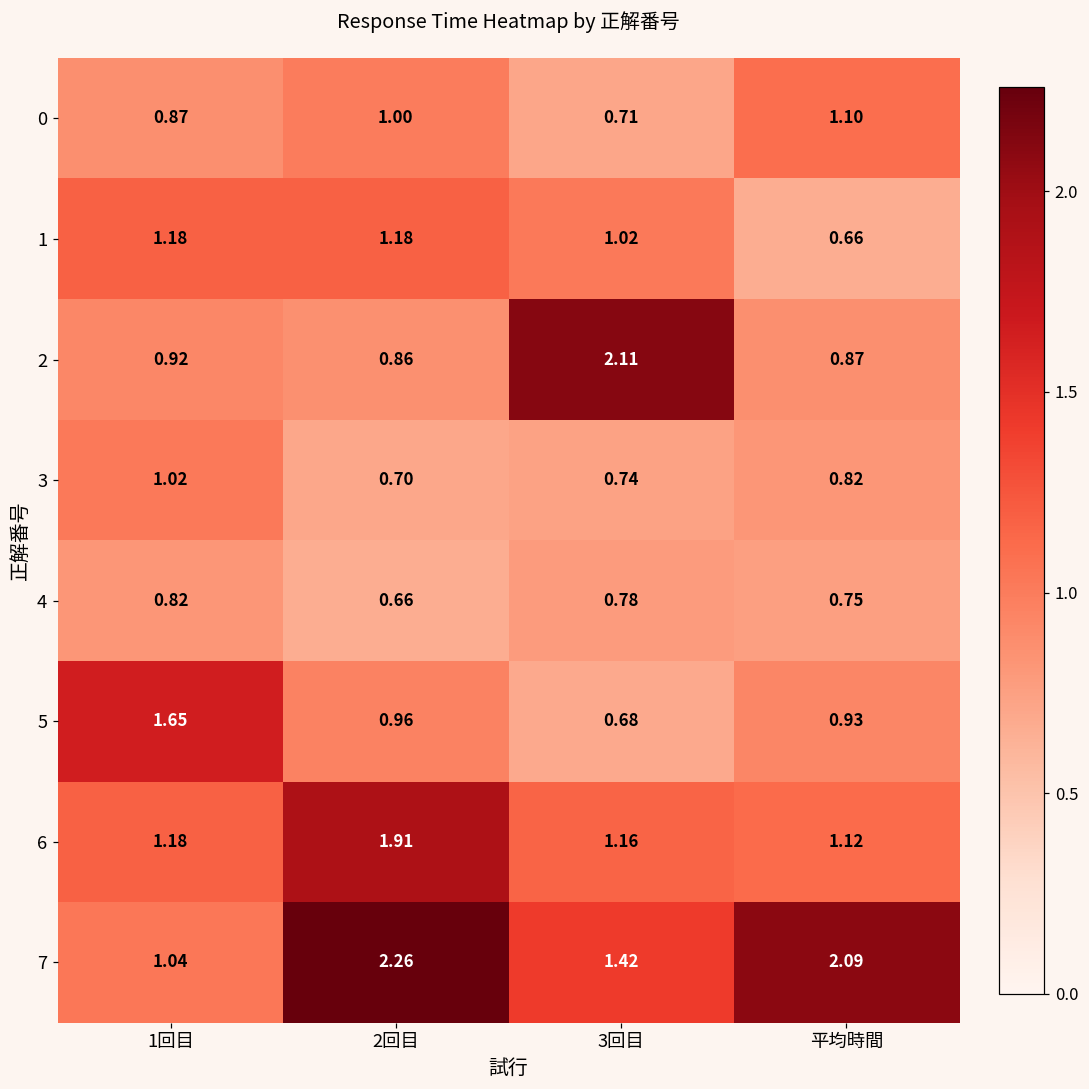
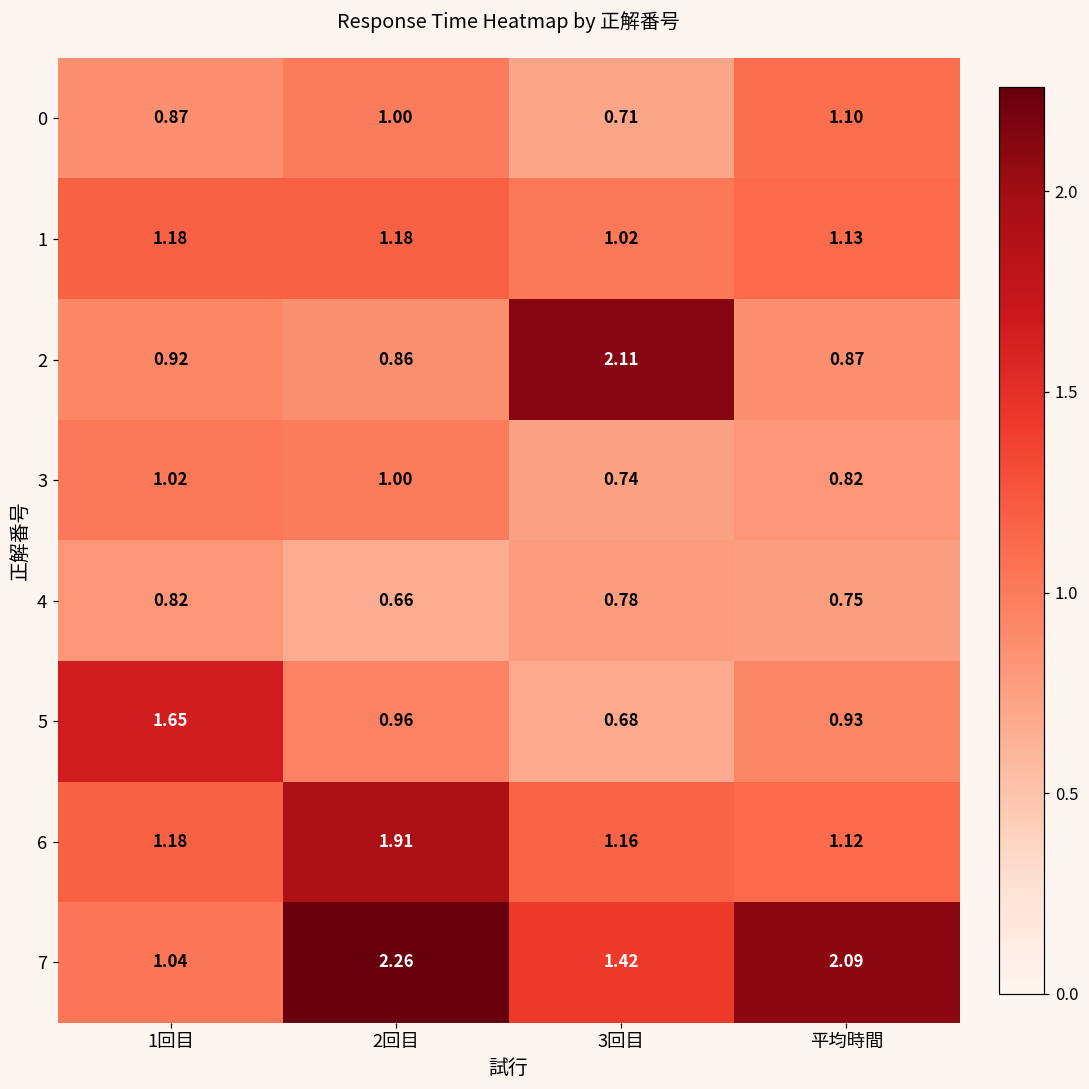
  {
    "0": {
      "1回目": 0.87,
      "2回目": 1.00,
      "3回目": 0.71,
      "平均時間": 1.10
    },
    "1": {
      "1回目": 1.18,
      "2回目": 1.18,
      "3回目": 1.02,
-     "平均時間": 0.66
+     "平均時間": 1.13
    },
    "2": {
      "1回目": 0.92,
      "2回目": 0.86,
      "3回目": 2.11,
      "平均時間": 0.87
    },
    "3": {
      "1回目": 1.02,
-     "2回目": 0.70,
+     "2回目": 1.00,
      "3回目": 0.74,
      "平均時間": 0.82
    },
    "4": {
      "1回目": 0.82,
      "2回目": 0.66,
      "3回目": 0.78,
      "平均時間": 0.75
    },
    "5": {
      "1回目": 1.65,
      "2回目": 0.96,
      "3回目": 0.68,
      "平均時間": 0.93
    },
    "6": {
      "1回目": 1.18,
      "2回目": 1.91,
      "3回目": 1.16,
      "平均時間": 1.12
    },
    "7": {
      "1回目": 1.04,
      "2回目": 2.26,
      "3回目": 1.42,
      "平均時間": 2.09
    }
  }
